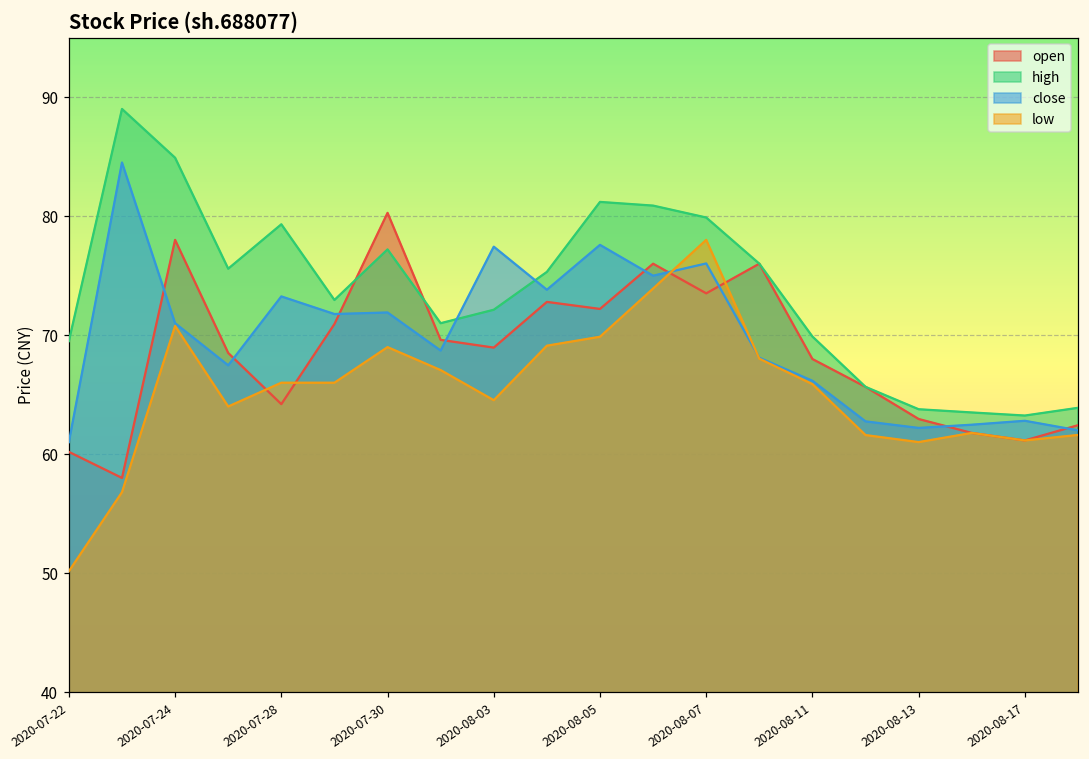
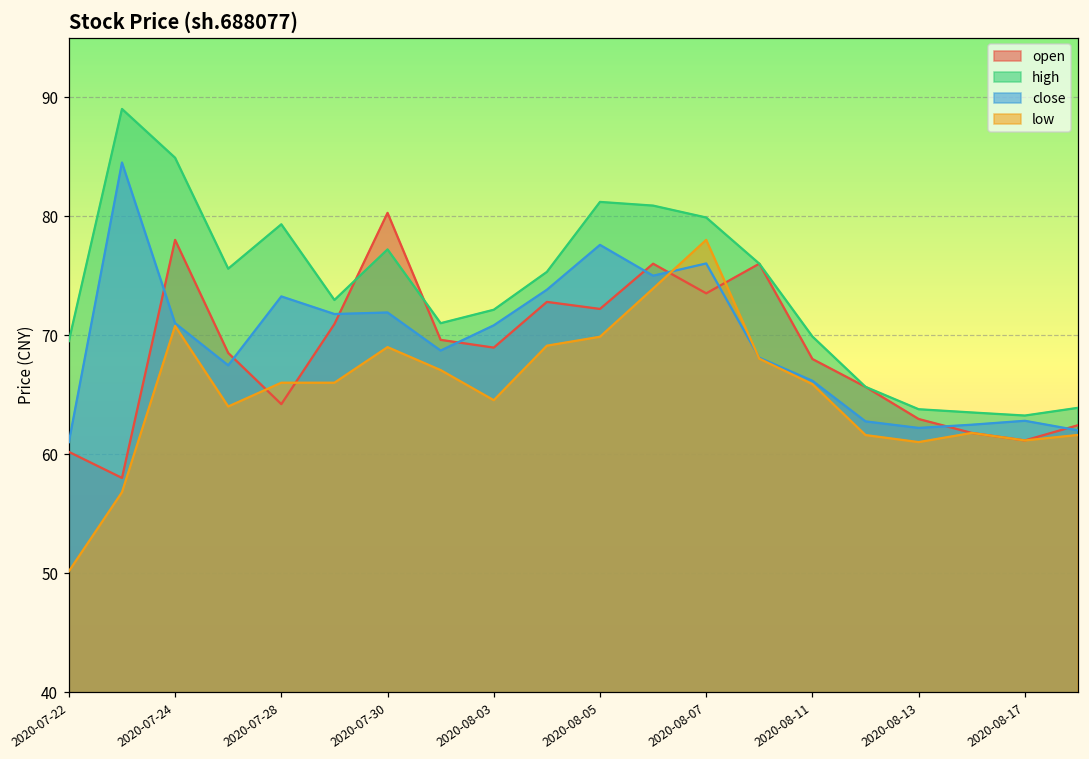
  {
    "open": {
      "2020-07-22": 60.2,
      "2020-07-24": 78.0,
      "2020-07-28": 64.2,
      "2020-07-30": 80.3,
      "2020-08-03": 69.0,
      "2020-08-05": 72.2,
      "2020-08-07": 73.5,
      "2020-08-11": 68.0,
      "2020-08-13": 63.0
    },
    "high": {
      "2020-07-22": 69.5,
      "2020-07-24": 84.9,
      "2020-07-28": 79.3,
      "2020-07-30": 77.2,
      "2020-08-03": 72.1,
      "2020-08-05": 81.2,
      "2020-08-07": 79.9,
      "2020-08-11": 69.9,
      "2020-08-13": 63.8,
      "2020-08-17": 63.2
    },
    "close": {
      "2020-07-22": 61.0,
      "2020-07-28": 73.3,
      "2020-07-30": 71.9,
-     "2020-08-03": 77.4,
+     "2020-08-03": 70.8,
      "2020-08-05": 77.6,
      "2020-08-07": 76.0,
      "2020-08-11": 66.2,
      "2020-08-13": 62.2,
      "2020-08-17": 62.8
    },
    "low": {
      "2020-07-22": 50.2,
      "2020-07-28": 66.0,
      "2020-07-30": 69.0,
      "2020-08-03": 64.5,
      "2020-08-05": 69.9,
      "2020-08-07": 78.0,
      "2020-08-11": 65.9,
      "2020-08-13": 61.0
    }
  }
